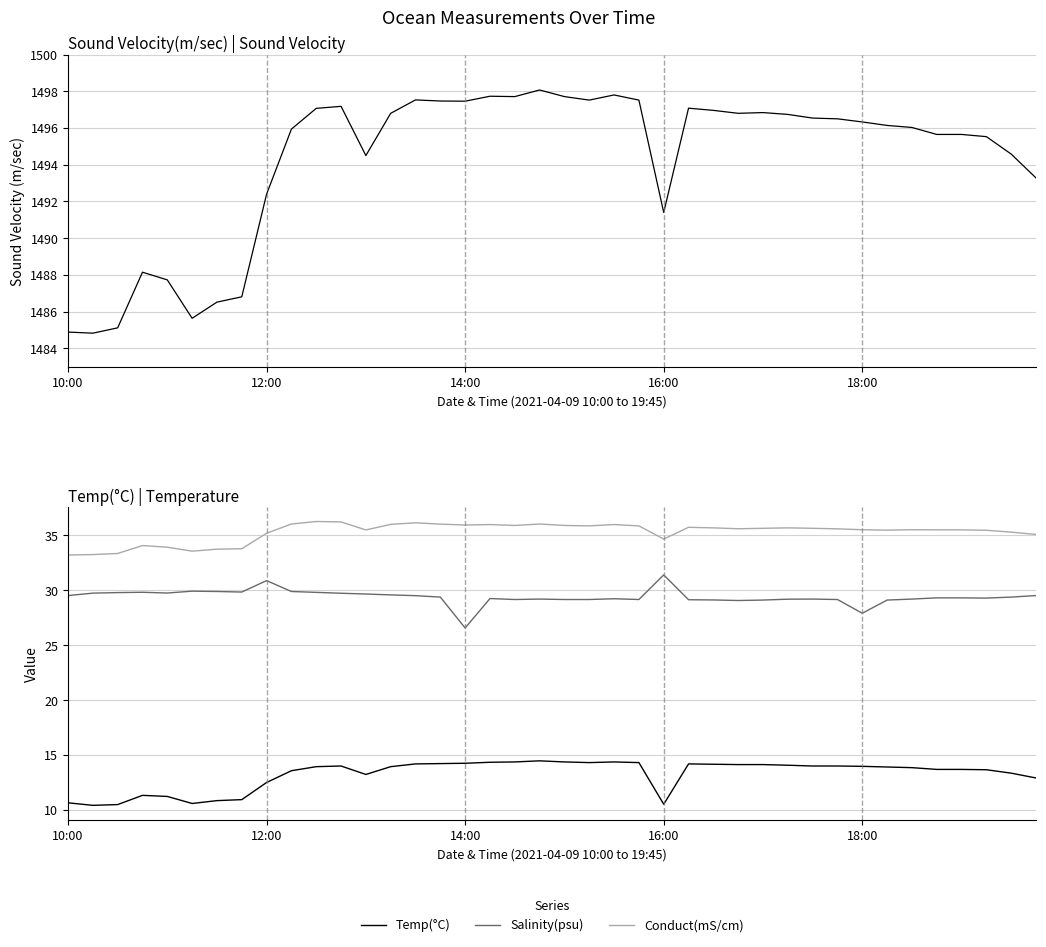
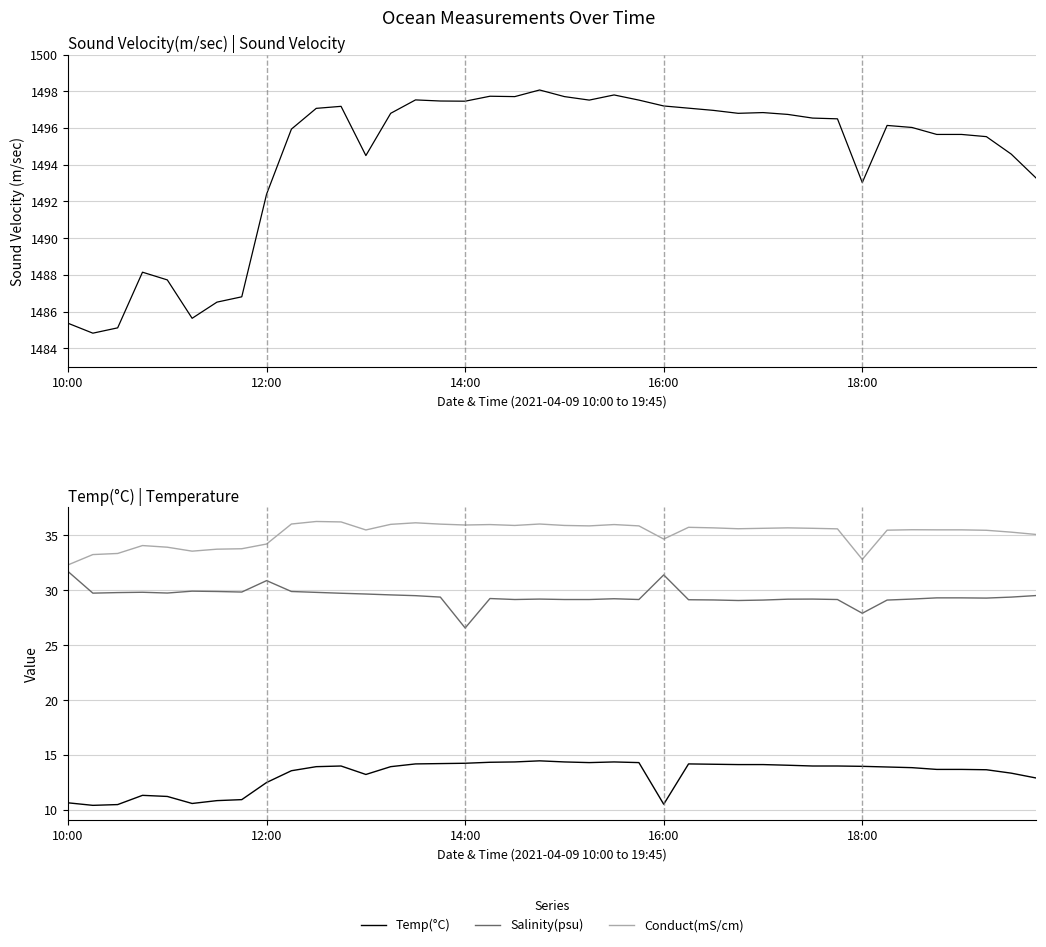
  {
    "Sound Velocity(m/sec) | Sound Velocity": {
-     "10:00": 1484.9,
+     "10:00": 1485.4,
      "12:00": 1492.4,
      "14:00": 1497.5,
-     "16:00": 1491.4,
-     "18:00": 1496.3
+     "16:00": 1497.2,
+     "18:00": 1493.0
    },
    "Temp(°C) | Temperature": {
      "Temp(°C)": {
        "10:00": 10.7,
        "12:00": 12.5,
        "14:00": 14.3,
        "16:00": 10.5,
        "18:00": 14.0
      },
      "Salinity(psu)": {
-       "10:00": 29.5,
+       "10:00": 31.7,
        "12:00": 30.9,
        "14:00": 26.6,
        "16:00": 31.4,
        "18:00": 27.9
      },
      "Conduct(mS/cm)": {
-       "10:00": 33.2,
-       "12:00": 35.2,
+       "10:00": 32.3,
+       "12:00": 34.2,
        "14:00": 35.9,
        "16:00": 34.7,
-       "18:00": 35.5
+       "18:00": 32.8
      }
    }
  }
